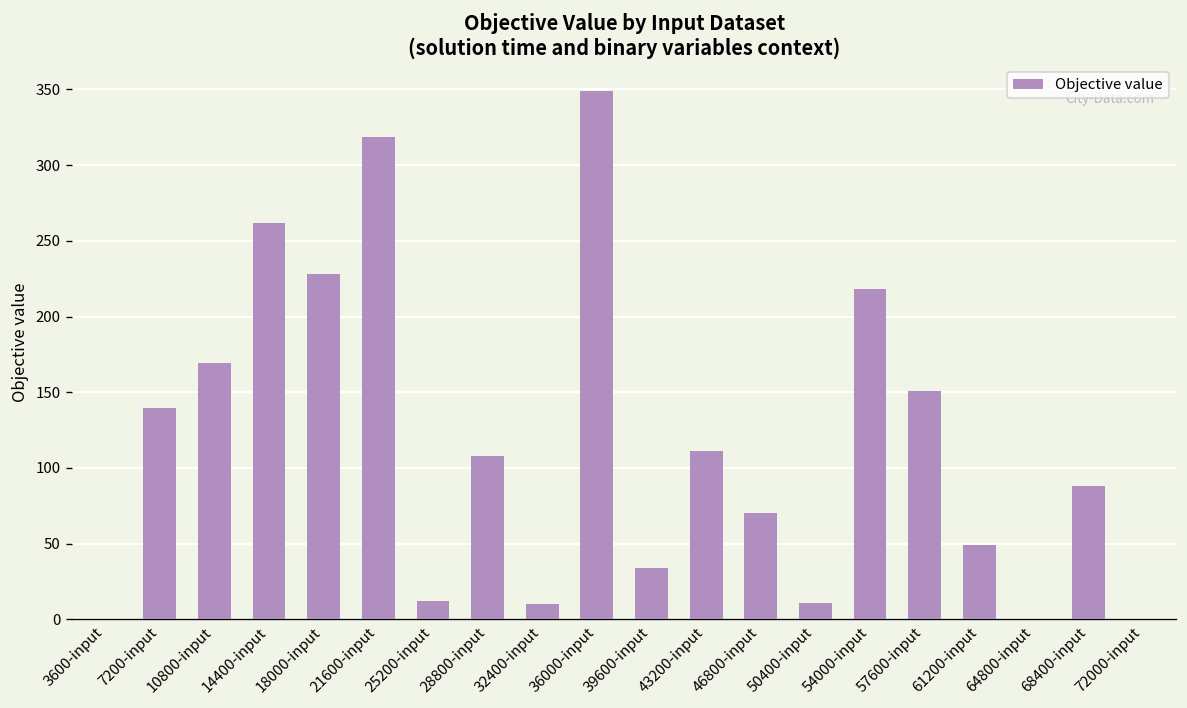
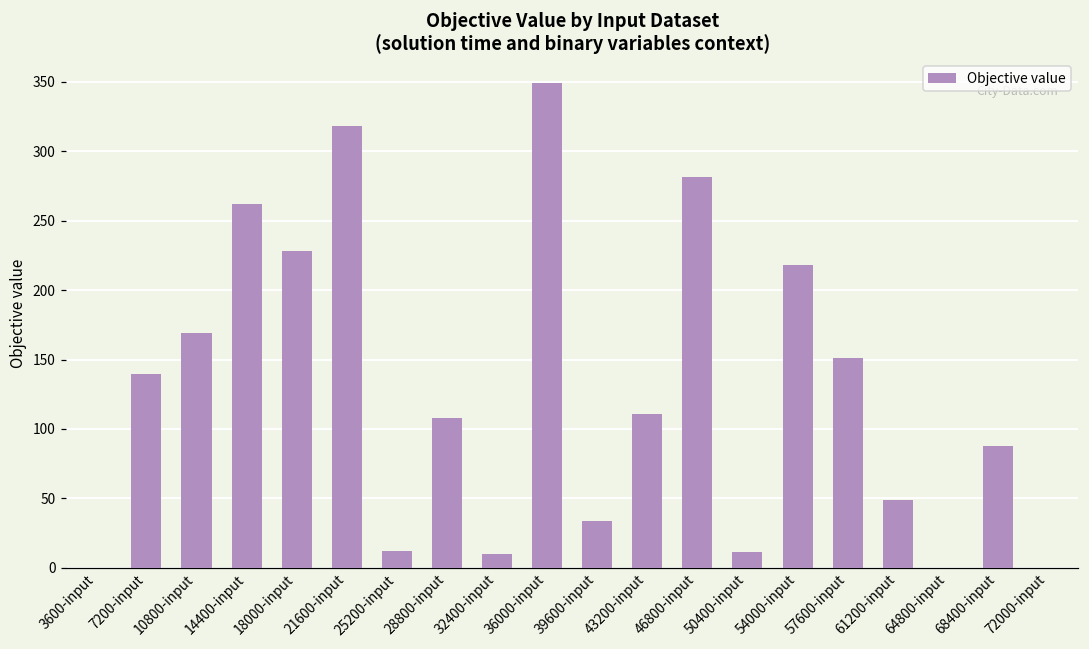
  {
    "3600-input": 0,
    "7200-input": 140,
    "10800-input": 169,
    "14400-input": 262,
    "18000-input": 228,
    "21600-input": 318,
    "25200-input": 12,
    "28800-input": 108,
    "32400-input": 10,
    "36000-input": 349,
    "39600-input": 34,
    "43200-input": 111,
-   "46800-input": 70,
+   "46800-input": 281,
    "50400-input": 11,
    "54000-input": 218,
    "57600-input": 151,
    "61200-input": 49,
    "64800-input": 0,
    "68400-input": 88,
    "72000-input": 0
  }
